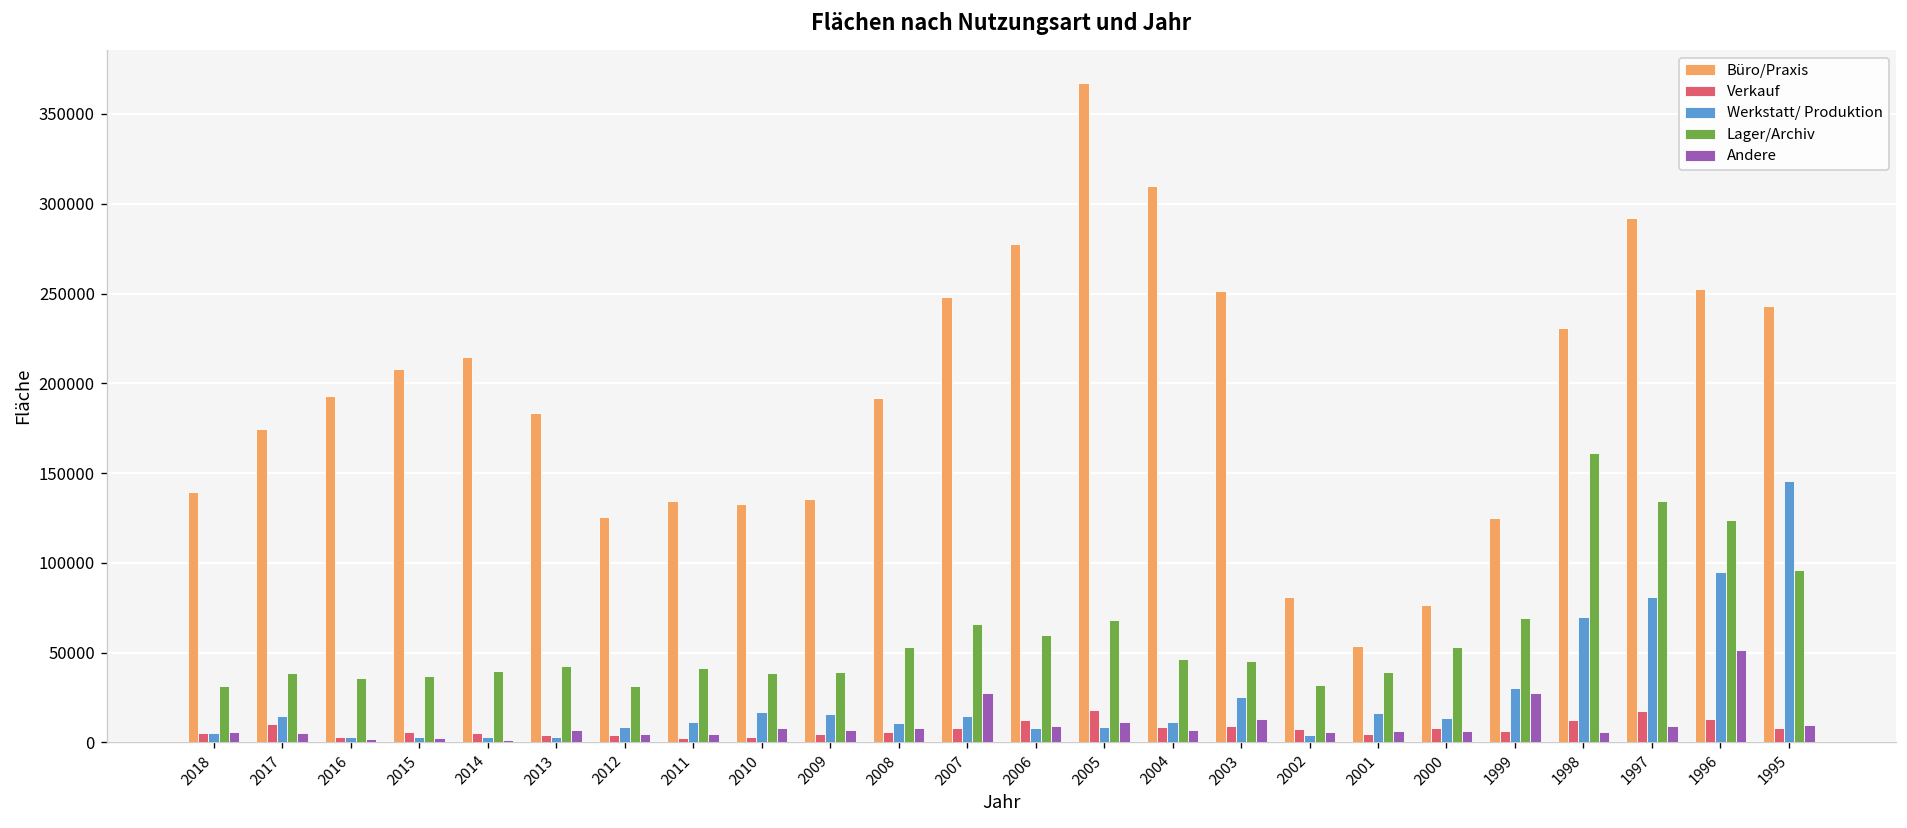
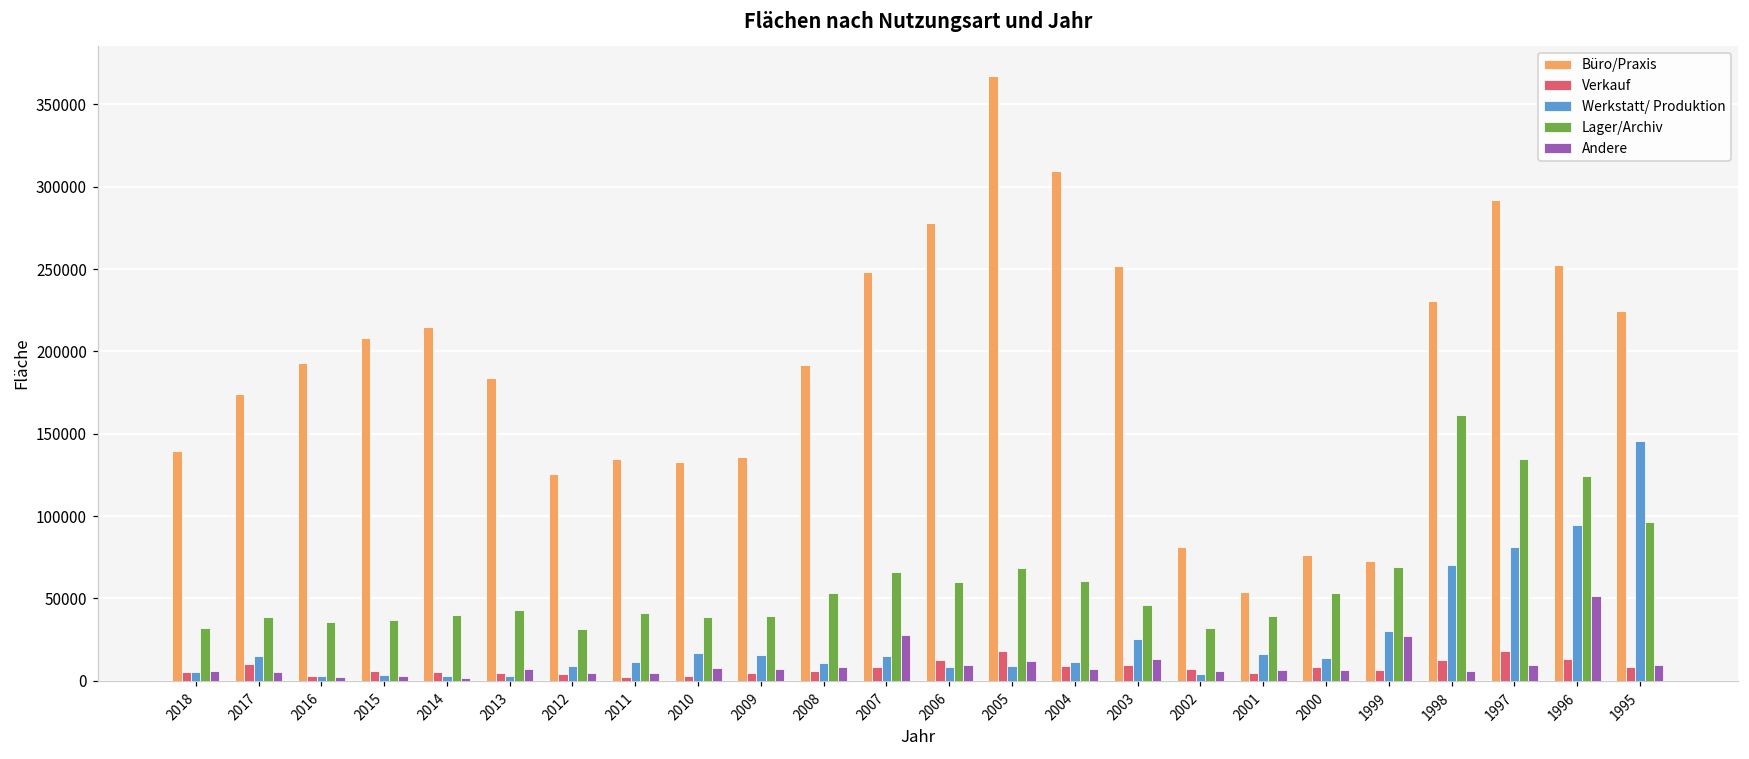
  {
    "Büro/Praxis": {
      "2018": 140000,
      "2017": 174000,
      "2016": 193000,
      "2015": 208000,
      "2014": 215000,
      "2013": 184000,
      "2012": 125000,
      "2011": 135000,
      "2010": 133000,
      "2009": 136000,
      "2008": 192000,
      "2007": 248000,
      "2006": 278000,
      "2005": 367000,
      "2004": 310000,
      "2003": 252000,
      "2002": 81000,
      "2001": 54000,
      "2000": 77000,
-     "1999": 125000,
+     "1999": 73000,
      "1998": 231000,
      "1997": 292000,
      "1996": 253000,
-     "1995": 243000
+     "1995": 225000
    },
    "Verkauf": {
      "2018": 5000,
      "2017": 10000,
      "2016": 3000,
      "2015": 6000,
      "2014": 5000,
      "2013": 4000,
      "2012": 4000,
      "2011": 2000,
      "2010": 3000,
      "2009": 5000,
      "2008": 6000,
      "2007": 8000,
      "2006": 13000,
      "2005": 18000,
      "2004": 9000,
      "2003": 9000,
      "2002": 7000,
      "2001": 5000,
      "2000": 8000,
      "1999": 6000,
      "1998": 12000,
      "1997": 18000,
      "1996": 13000,
      "1995": 8000
    },
    "Werkstatt/ Produktion": {
      "2018": 5000,
      "2017": 15000,
      "2016": 3000,
      "2015": 3000,
      "2014": 3000,
      "2013": 3000,
      "2012": 9000,
      "2011": 11000,
      "2010": 17000,
      "2009": 16000,
      "2008": 11000,
      "2007": 15000,
      "2006": 8000,
      "2005": 9000,
      "2004": 11000,
      "2003": 25000,
      "2002": 4000,
      "2001": 16000,
      "2000": 14000,
      "1999": 30000,
      "1998": 70000,
      "1997": 81000,
      "1996": 95000,
      "1995": 146000
    },
    "Lager/Archiv": {
      "2018": 32000,
      "2017": 39000,
      "2016": 36000,
      "2015": 37000,
      "2014": 40000,
      "2013": 43000,
      "2012": 32000,
      "2011": 41000,
      "2010": 39000,
      "2009": 39000,
      "2008": 53000,
      "2007": 66000,
      "2006": 60000,
      "2005": 68000,
-     "2004": 46000,
+     "2004": 61000,
      "2003": 46000,
      "2002": 32000,
      "2001": 39000,
      "2000": 53000,
      "1999": 69000,
      "1998": 161000,
      "1997": 135000,
      "1996": 124000,
      "1995": 96000
    },
    "Andere": {
      "2018": 6000,
      "2017": 5000,
      "2016": 2000,
      "2015": 3000,
      "2013": 7000,
      "2012": 5000,
      "2011": 5000,
      "2010": 8000,
      "2009": 7000,
      "2008": 8000,
      "2007": 28000,
      "2006": 9000,
      "2005": 12000,
      "2004": 7000,
      "2003": 13000,
      "2002": 6000,
      "2001": 7000,
      "2000": 6000,
      "1999": 27000,
      "1998": 6000,
      "1997": 9000,
      "1996": 51000,
      "1995": 10000
    }
  }
